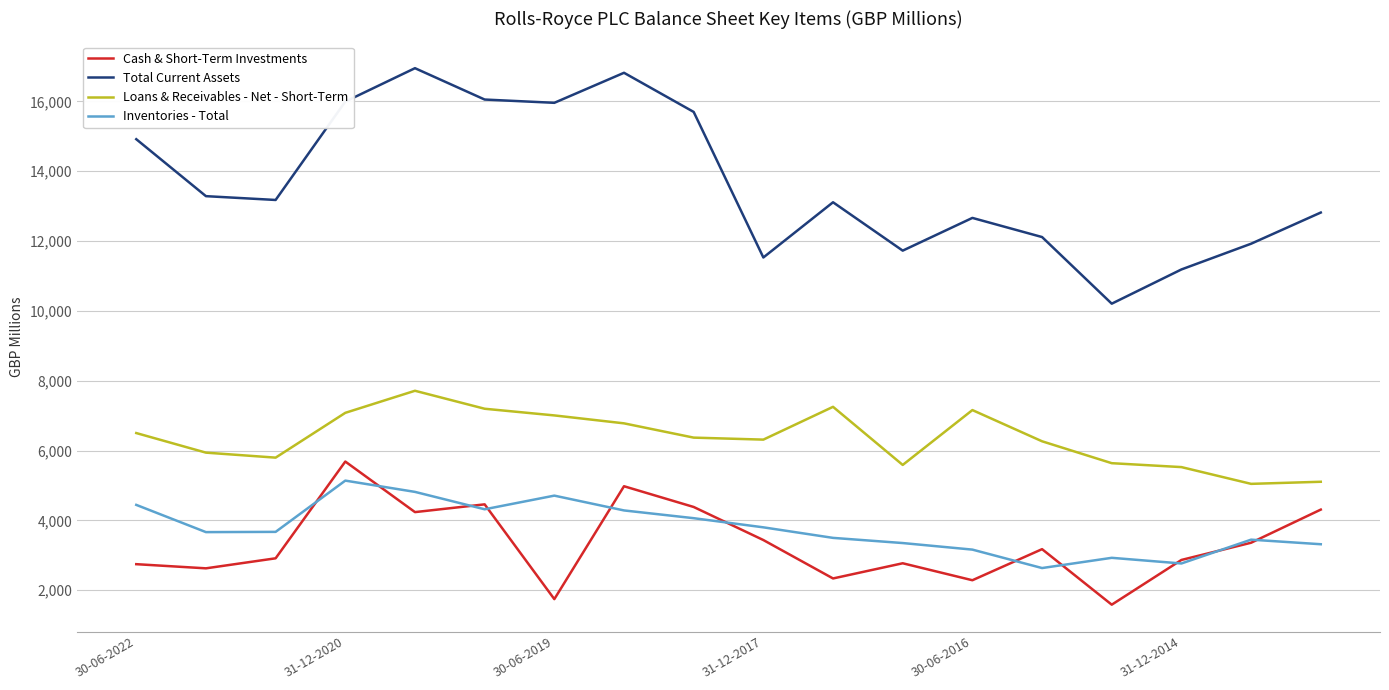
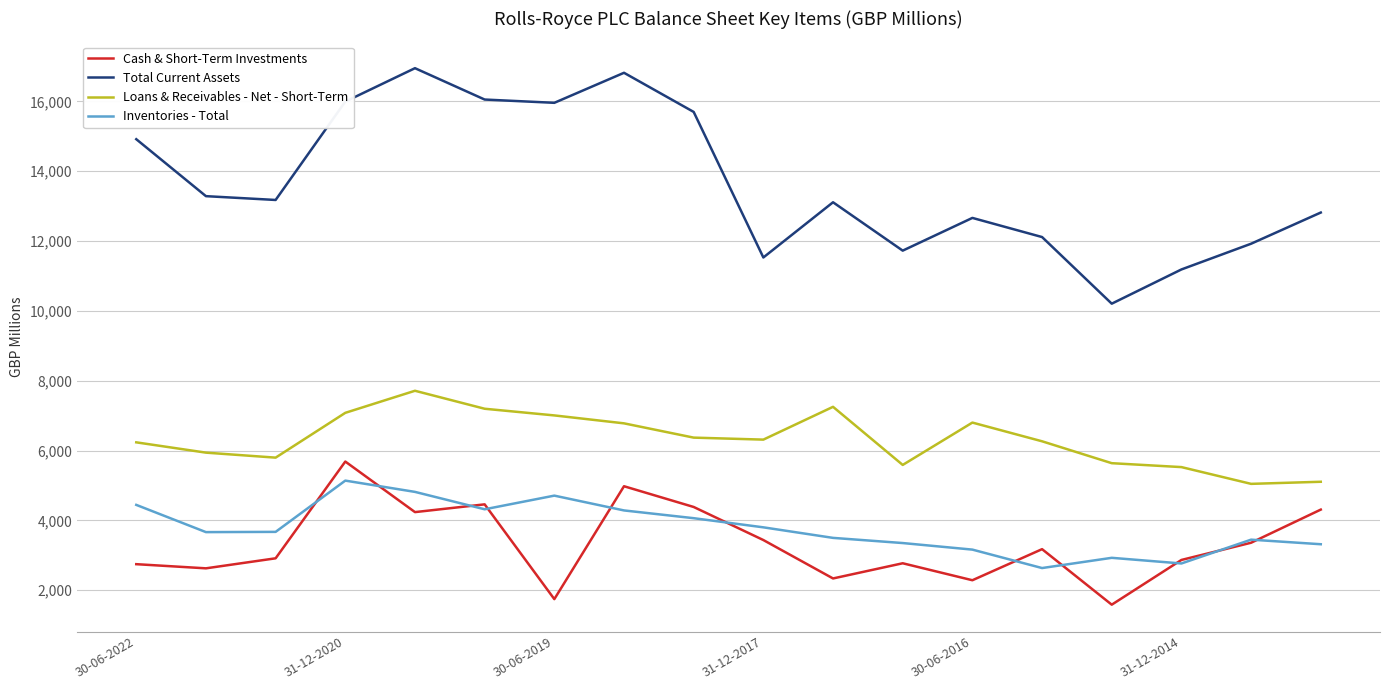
  {
    "Cash & Short-Term Investments": {
      "30-06-2022": "2,700",
      "31-12-2020": "5,700",
      "30-06-2019": "1,700",
      "31-12-2017": "3,400",
      "30-06-2016": "2,300",
      "31-12-2014": "2,900"
    },
    "Total Current Assets": {
      "30-06-2022": "14,900",
      "30-06-2019": "16,000",
      "31-12-2017": "11,500",
      "30-06-2016": "12,700",
      "31-12-2014": "11,200"
    },
    "Loans & Receivables - Net - Short-Term": {
-     "30-06-2022": "6,500",
+     "30-06-2022": "6,200",
      "31-12-2020": "7,100",
      "30-06-2019": "7,000",
      "31-12-2017": "6,300",
-     "30-06-2016": "7,200",
+     "30-06-2016": "6,800",
      "31-12-2014": "5,500"
    },
    "Inventories - Total": {
      "30-06-2022": "4,400",
      "31-12-2020": "5,100",
      "30-06-2019": "4,700",
      "31-12-2017": "3,800",
      "30-06-2016": "3,200",
      "31-12-2014": "2,800"
    }
  }
